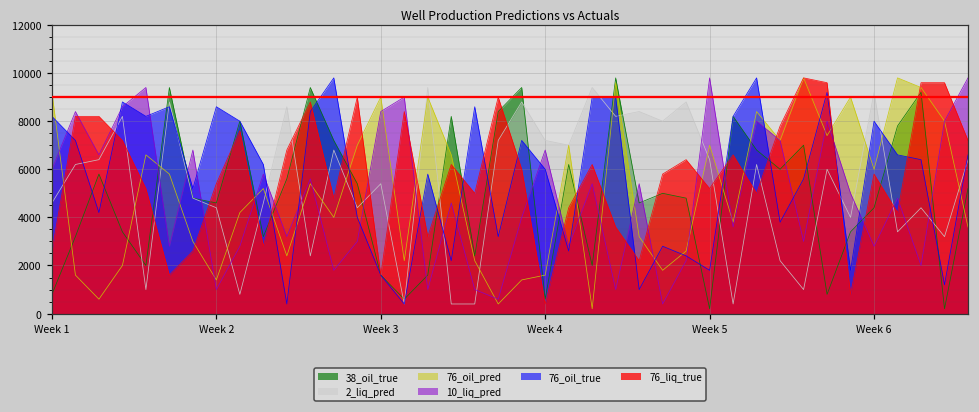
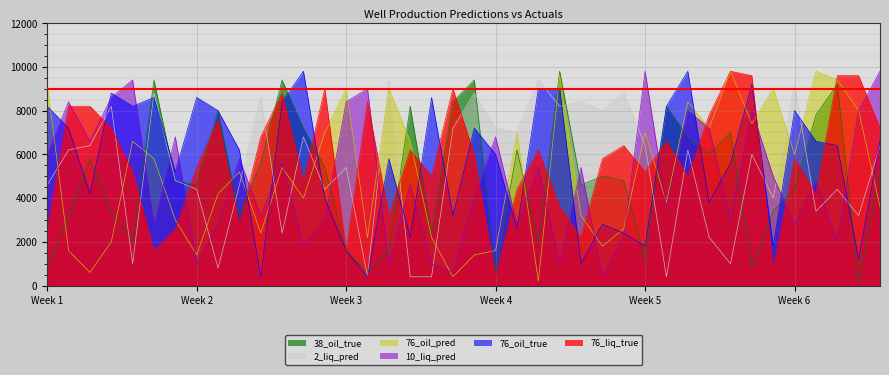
  {
    "38_oil_true": {
      "Week 1": 800,
      "Week 2": 4600,
      "Week 4": 600,
-     "Week 5": 200,
+     "Week 5": 1200,
      "Week 6": 4400
    },
    "2_liq_pred": {
      "Week 1": 4600,
      "Week 2": 4400,
      "Week 3": 5400,
      "Week 4": 7200,
      "Week 5": 6400,
      "Week 6": 9200
    },
    "76_oil_pred": {
      "Week 1": 9200,
      "Week 2": 1400,
      "Week 3": 9000,
      "Week 4": 1600,
      "Week 5": 7000,
      "Week 6": 6000
    },
    "10_liq_pred": {
      "Week 1": 6000,
      "Week 2": 1000,
      "Week 3": 8400,
      "Week 4": 6800,
      "Week 5": 9800,
      "Week 6": 2800
    },
    "76_oil_true": {
      "Week 1": 8200,
      "Week 2": 8600,
      "Week 4": 6000,
      "Week 5": 1800,
      "Week 6": 8000
    },
    "76_liq_true": {
      "Week 1": 2600,
      "Week 2": 5400,
      "Week 4": 400,
      "Week 5": 5200,
      "Week 6": 5800
    }
  }
